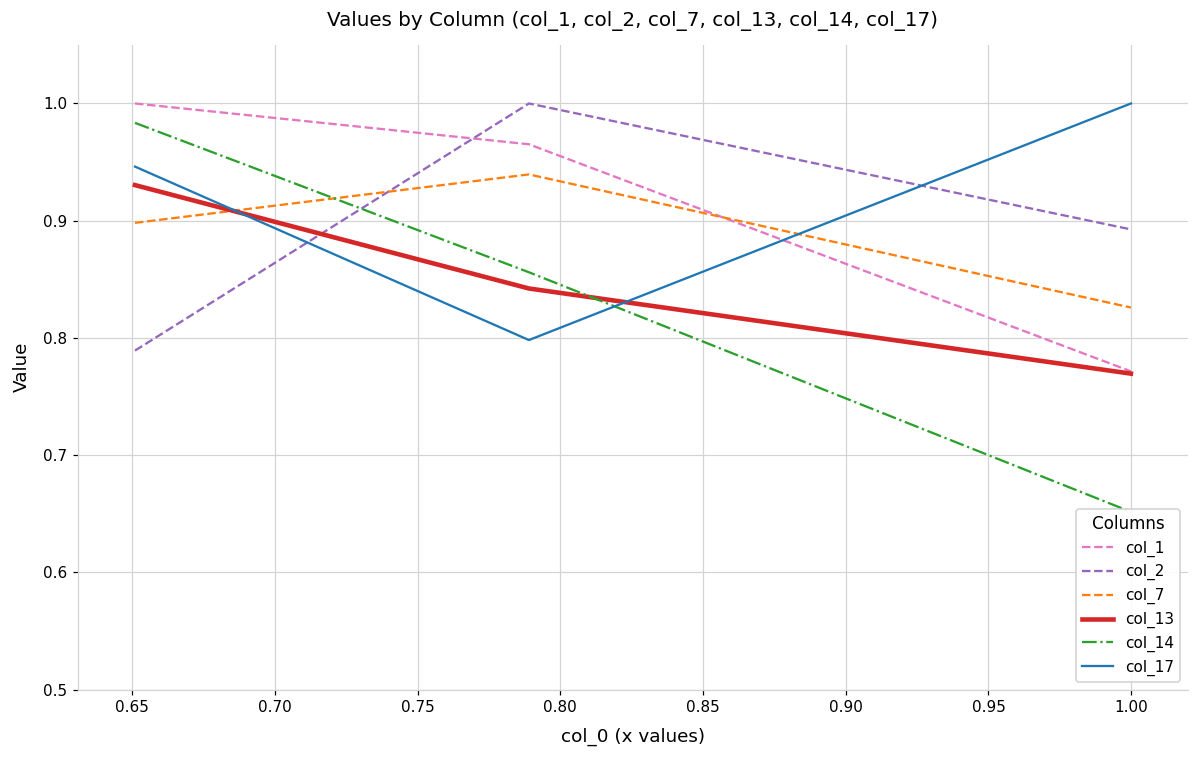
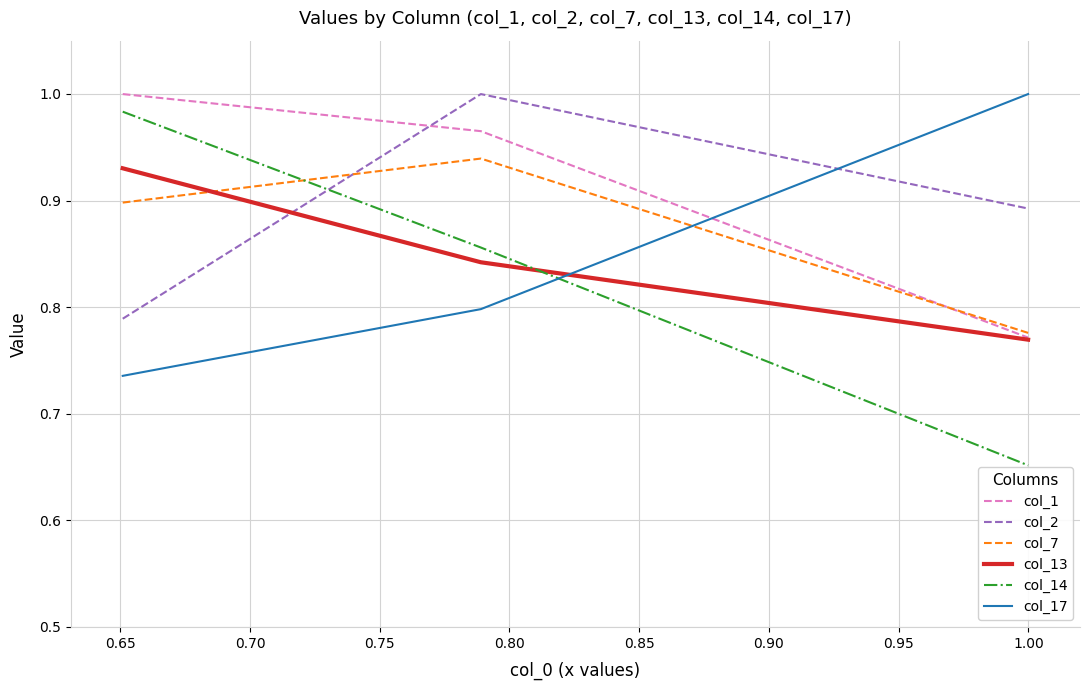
  {
    "col_1": {
      "0.65": 1.000
    },
    "col_2": {
      "0.65": 0.789,
      "1.00": 0.893
    },
    "col_7": {
      "0.65": 0.898,
-     "1.00": 0.826
+     "1.00": 0.776
    },
    "col_13": {
      "0.65": 0.930
    },
    "col_14": {
      "0.65": 0.983,
      "1.00": 0.652
    },
    "col_17": {
-     "0.65": 0.946,
+     "0.65": 0.736,
      "1.00": 1.000
    }
  }
